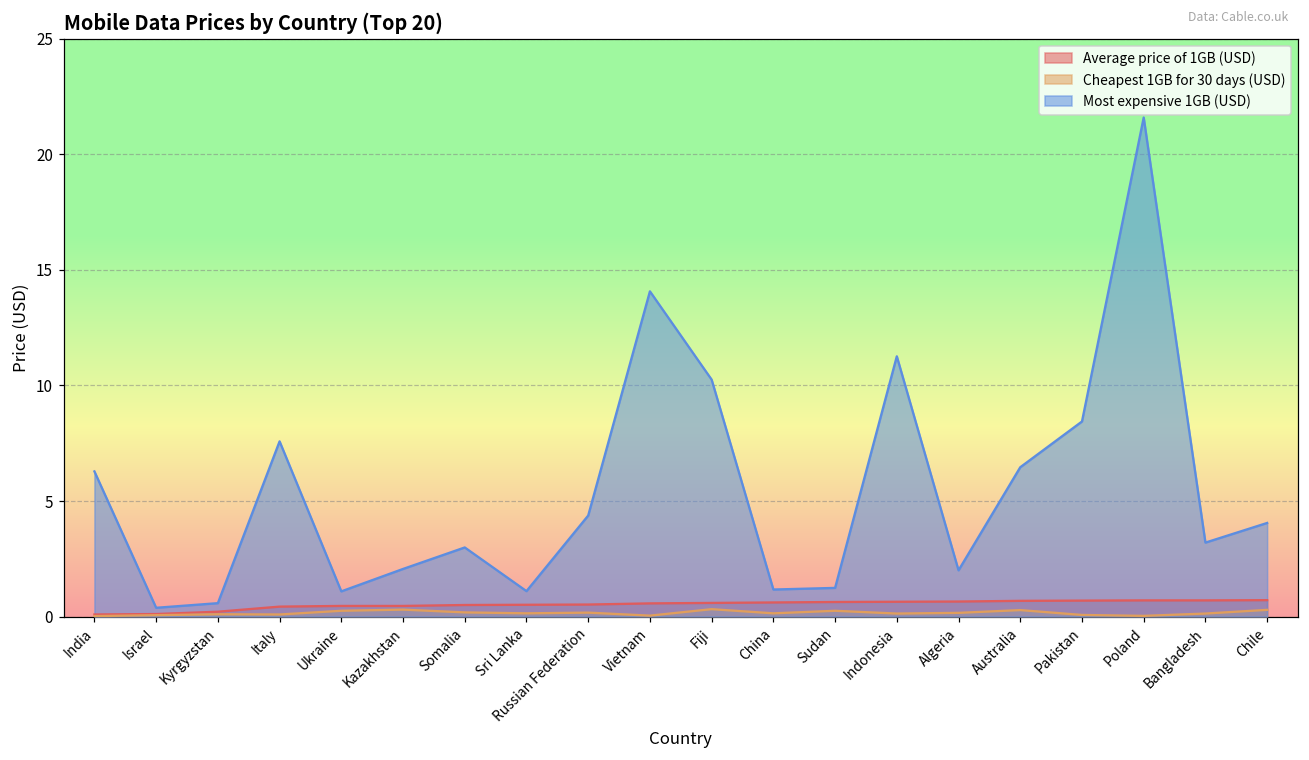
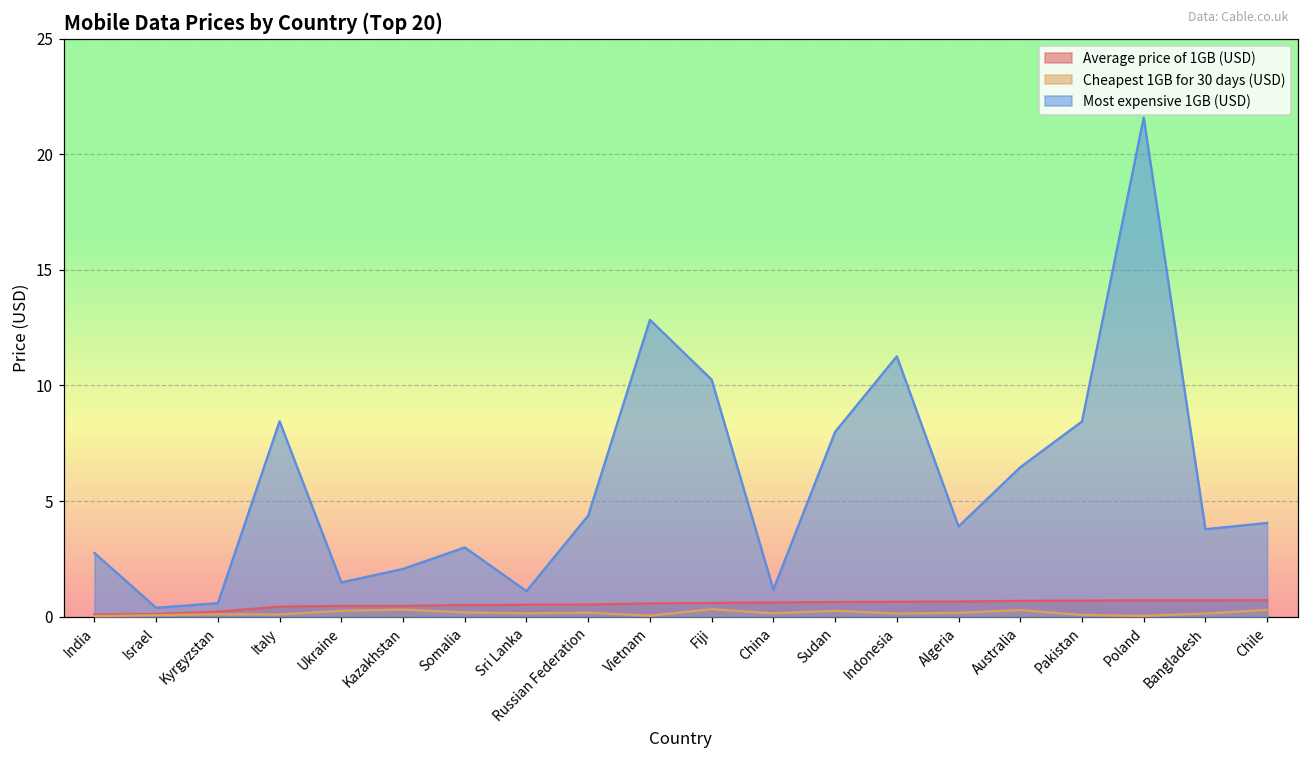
  {
    "Most expensive 1GB (USD)": {
-     "India": 6.3,
+     "India": 2.8,
      "Israel": 0.4,
      "Kyrgyzstan": 0.6,
-     "Italy": 7.6,
-     "Ukraine": 1.1,
+     "Italy": 8.5,
+     "Ukraine": 1.5,
      "Kazakhstan": 2.1,
      "Somalia": 3.0,
      "Sri Lanka": 1.1,
      "Russian Federation": 4.4,
-     "Vietnam": 14.1,
+     "Vietnam": 12.8,
      "Fiji": 10.3,
      "China": 1.2,
-     "Sudan": 1.2,
+     "Sudan": 8.0,
      "Indonesia": 11.3,
-     "Algeria": 2.0,
+     "Algeria": 3.9,
      "Australia": 6.5,
      "Pakistan": 8.4,
      "Poland": 21.6,
-     "Bangladesh": 3.2,
+     "Bangladesh": 3.8,
      "Chile": 4.1
    }
  }
